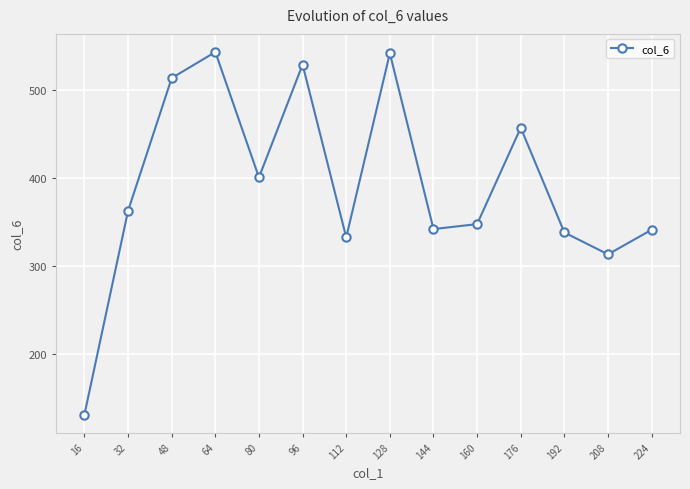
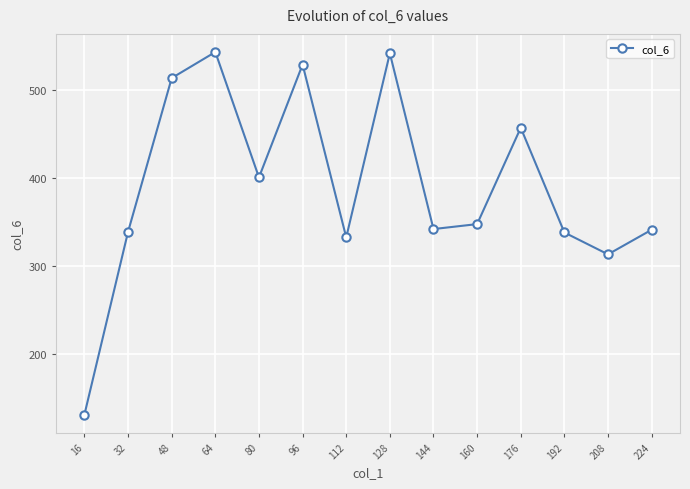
  {
    "16": 130,
-   "32": 360,
+   "32": 340,
    "48": 510,
    "64": 540,
    "80": 400,
    "96": 530,
    "112": 330,
    "128": 540,
    "144": 340,
    "160": 350,
    "176": 460,
    "192": 340,
    "208": 310,
    "224": 340
  }
